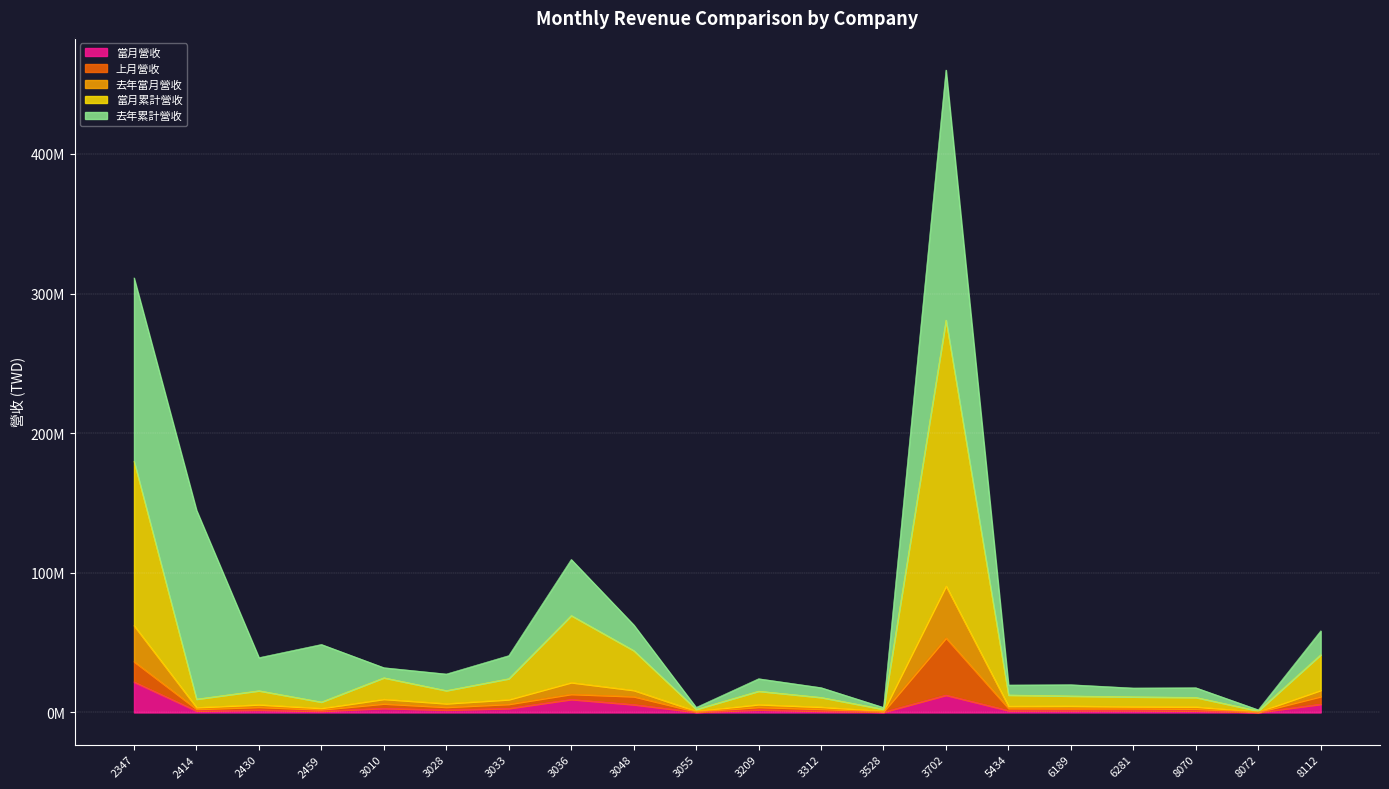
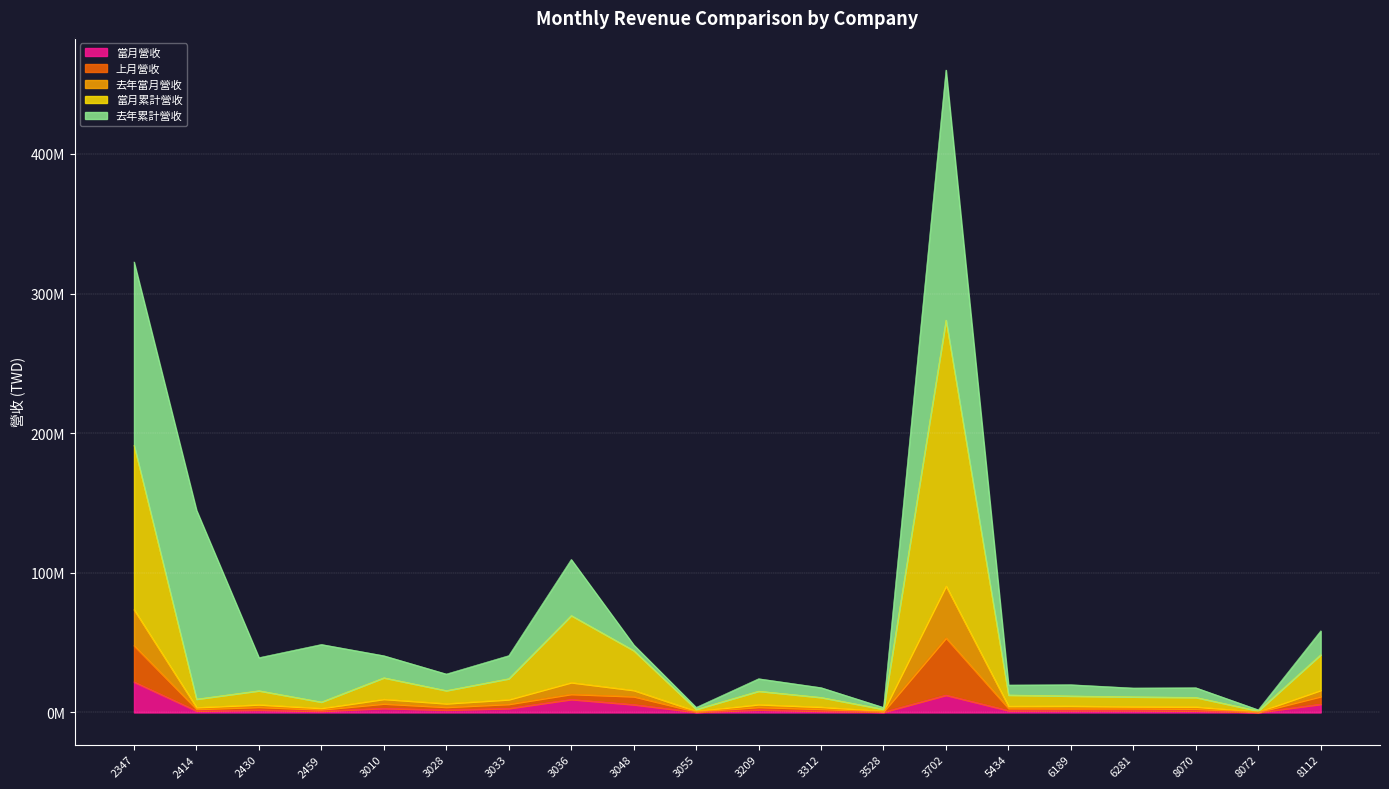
  {
    "當月營收": {
      "2347": 22000000,
      "2430": 2000000,
      "3010": 3000000,
      "3028": 2000000,
      "3033": 3000000,
      "3036": 9000000,
      "3048": 6000000,
      "3209": 2000000,
      "3702": 12000000,
      "8112": 6000000
    },
    "上月營收": {
-     "2347": 15000000,
+     "2347": 26000000,
      "3010": 3000000,
      "3028": 2000000,
      "3033": 3000000,
      "3036": 4000000,
      "3048": 6000000,
      "3209": 2000000,
      "3702": 41000000,
      "8112": 5000000
    },
    "去年累計營收": {
      "2347": 131000000,
      "2414": 135000000,
      "2430": 24000000,
      "2459": 41000000,
-     "3010": 7000000,
+     "3010": 16000000,
      "3028": 12000000,
      "3033": 17000000,
      "3036": 40000000,
-     "3048": 18000000,
+     "3048": 4000000,
      "3209": 9000000,
      "3312": 7000000,
      "3702": 179000000,
      "5434": 7000000,
      "6189": 8000000,
      "6281": 6000000,
      "8070": 7000000,
      "8112": 17000000
    }
  }
